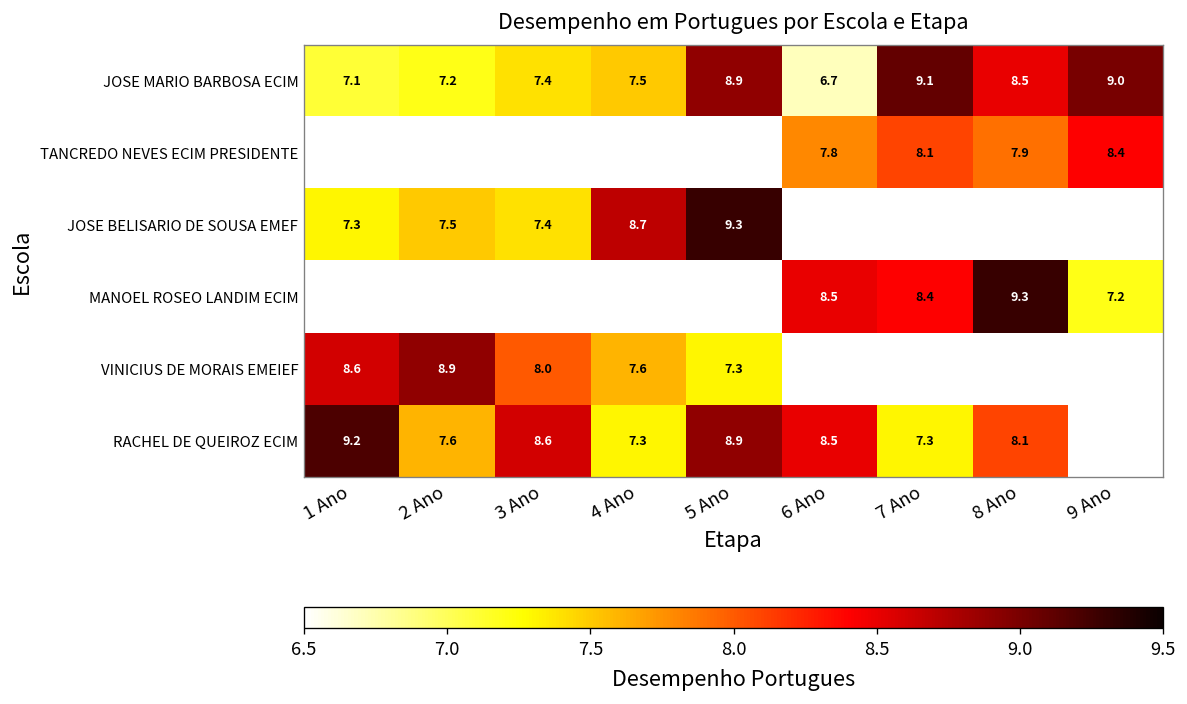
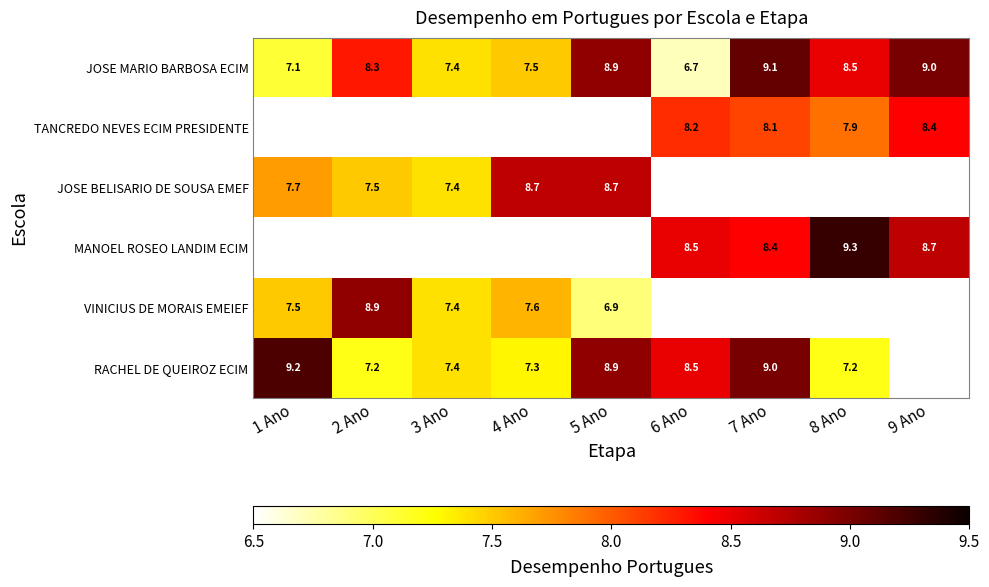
  {
    "JOSE MARIO BARBOSA ECIM": {
      "1 Ano": 7.1,
-     "2 Ano": 7.2,
+     "2 Ano": 8.3,
      "3 Ano": 7.4,
      "4 Ano": 7.5,
      "5 Ano": 8.9,
      "6 Ano": 6.7,
      "7 Ano": 9.1,
      "8 Ano": 8.5,
      "9 Ano": 9.0
    },
    "TANCREDO NEVES ECIM PRESIDENTE": {
-     "6 Ano": 7.8,
+     "6 Ano": 8.2,
      "7 Ano": 8.1,
      "8 Ano": 7.9,
      "9 Ano": 8.4
    },
    "JOSE BELISARIO DE SOUSA EMEF": {
-     "1 Ano": 7.3,
+     "1 Ano": 7.7,
      "2 Ano": 7.5,
      "3 Ano": 7.4,
      "4 Ano": 8.7,
-     "5 Ano": 9.3
+     "5 Ano": 8.7
    },
    "MANOEL ROSEO LANDIM ECIM": {
      "6 Ano": 8.5,
      "7 Ano": 8.4,
      "8 Ano": 9.3,
-     "9 Ano": 7.2
+     "9 Ano": 8.7
    },
    "VINICIUS DE MORAIS EMEIEF": {
-     "1 Ano": 8.6,
+     "1 Ano": 7.5,
      "2 Ano": 8.9,
-     "3 Ano": 8.0,
+     "3 Ano": 7.4,
      "4 Ano": 7.6,
-     "5 Ano": 7.3
+     "5 Ano": 6.9
    },
    "RACHEL DE QUEIROZ ECIM": {
      "1 Ano": 9.2,
-     "2 Ano": 7.6,
-     "3 Ano": 8.6,
+     "2 Ano": 7.2,
+     "3 Ano": 7.4,
      "4 Ano": 7.3,
      "5 Ano": 8.9,
      "6 Ano": 8.5,
-     "7 Ano": 7.3,
-     "8 Ano": 8.1
+     "7 Ano": 9.0,
+     "8 Ano": 7.2
    }
  }
